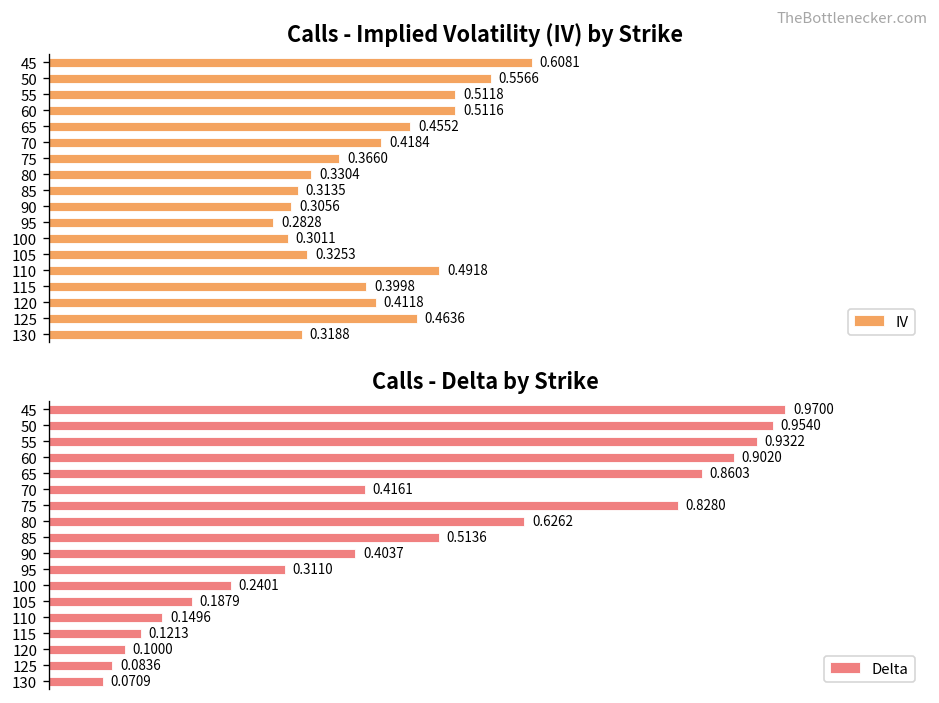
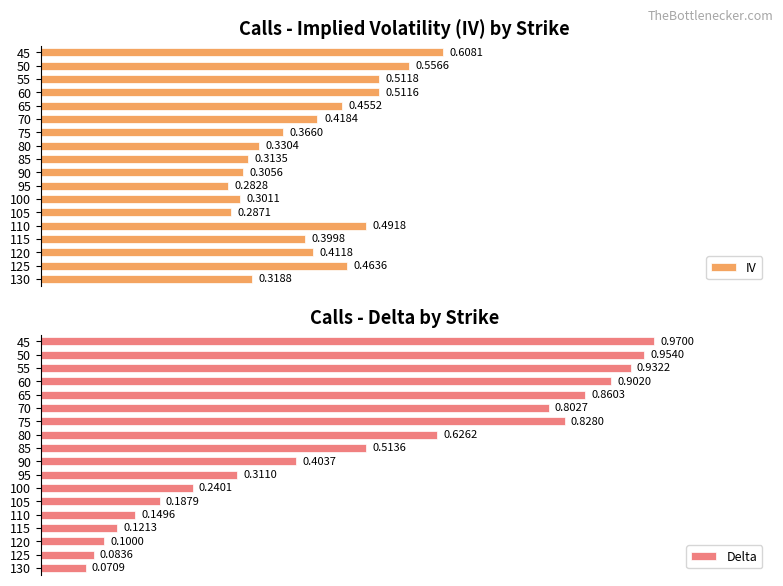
  {
    "Calls - Implied Volatility (IV) by Strike": {
      "45": 0.6081,
      "50": 0.5566,
      "55": 0.5118,
      "60": 0.5116,
      "65": 0.4552,
      "70": 0.4184,
      "75": 0.3660,
      "80": 0.3304,
      "85": 0.3135,
      "90": 0.3056,
      "95": 0.2828,
      "100": 0.3011,
-     "105": 0.3253,
+     "105": 0.2871,
      "110": 0.4918,
      "115": 0.3998,
      "120": 0.4118,
      "125": 0.4636,
      "130": 0.3188
    },
    "Calls - Delta by Strike": {
      "45": 0.9700,
      "50": 0.9540,
      "55": 0.9322,
      "60": 0.9020,
      "65": 0.8603,
-     "70": 0.4161,
+     "70": 0.8027,
      "75": 0.8280,
      "80": 0.6262,
      "85": 0.5136,
      "90": 0.4037,
      "95": 0.3110,
      "100": 0.2401,
      "105": 0.1879,
      "110": 0.1496,
      "115": 0.1213,
      "120": 0.1000,
      "125": 0.0836,
      "130": 0.0709
    }
  }
